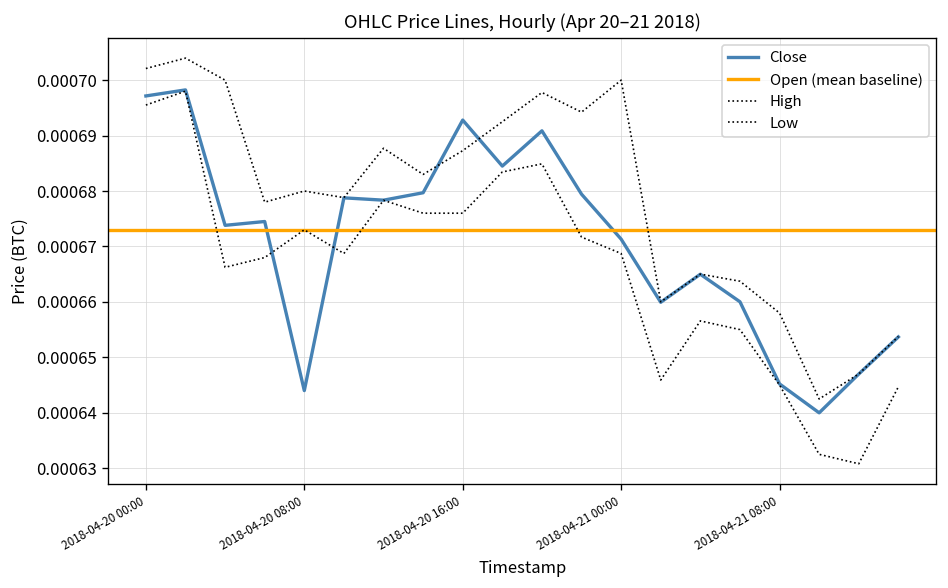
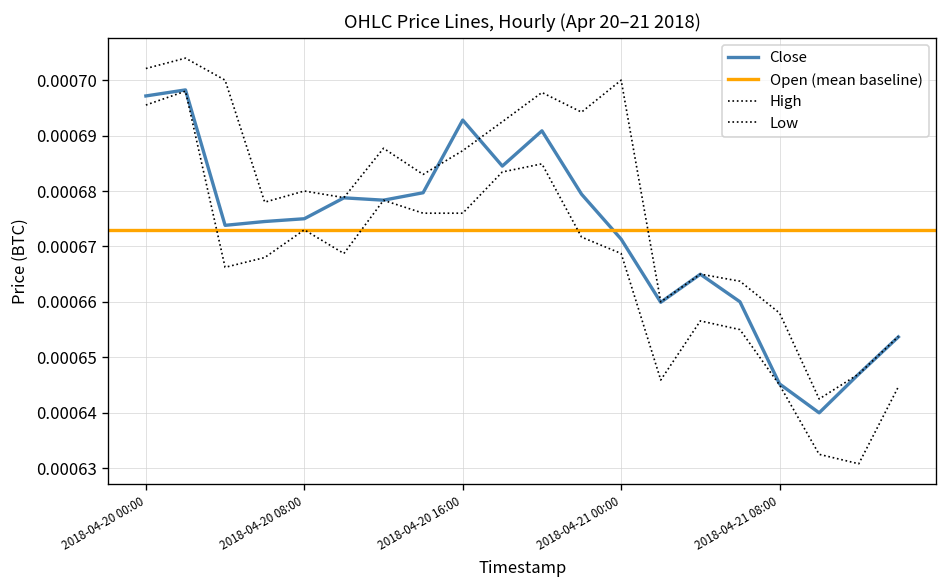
  {
    "Close": {
      "2018-04-20 00:00": 0.000697,
-     "2018-04-20 08:00": 0.000644,
+     "2018-04-20 08:00": 0.000675,
      "2018-04-20 16:00": 0.000693,
      "2018-04-21 00:00": 0.000671
    }
  }
